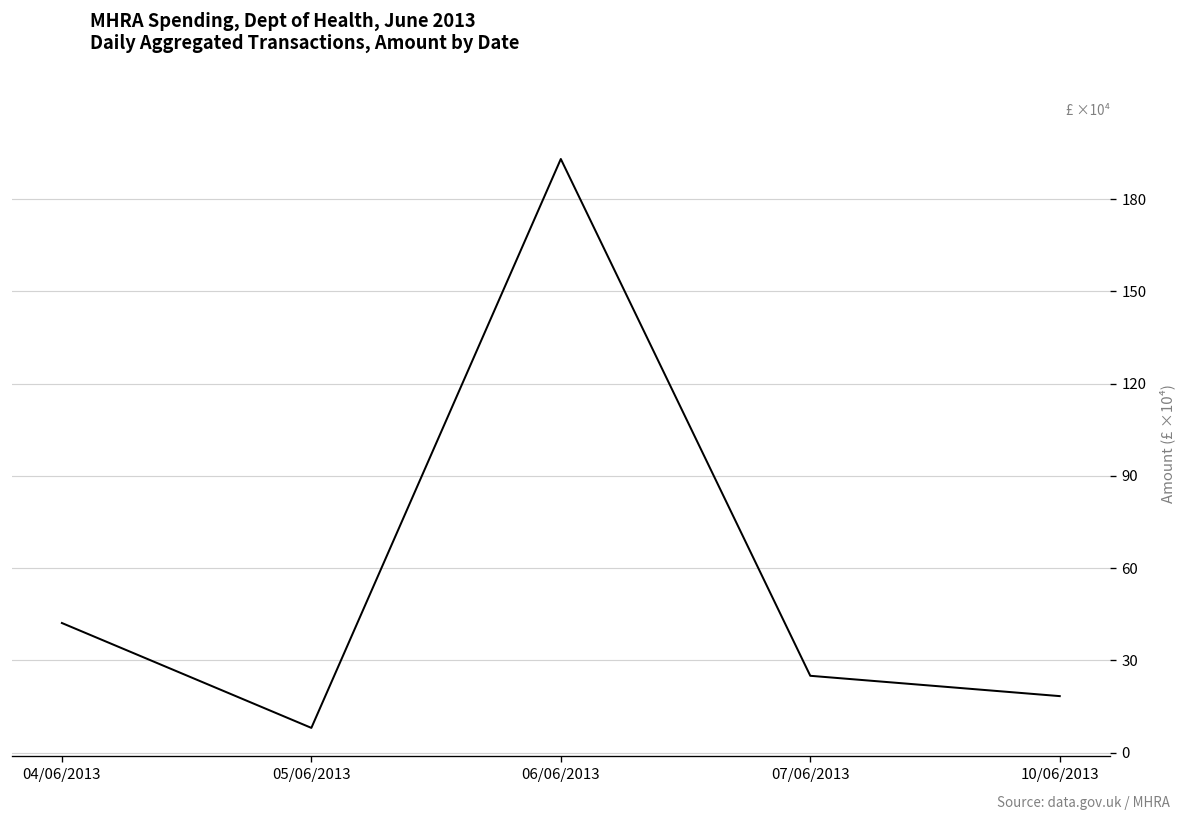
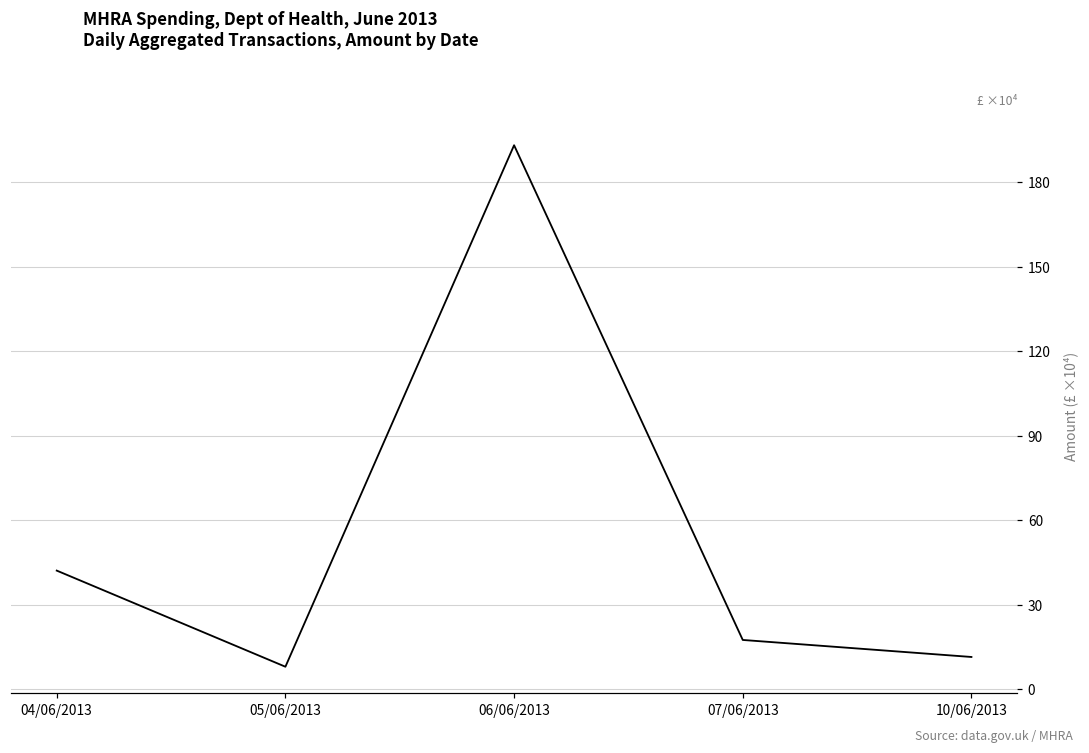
  {
    "04/06/2013": 42,
    "05/06/2013": 8,
    "06/06/2013": 193,
-   "07/06/2013": 25,
-   "10/06/2013": 18
+   "07/06/2013": 18,
+   "10/06/2013": 11
  }
